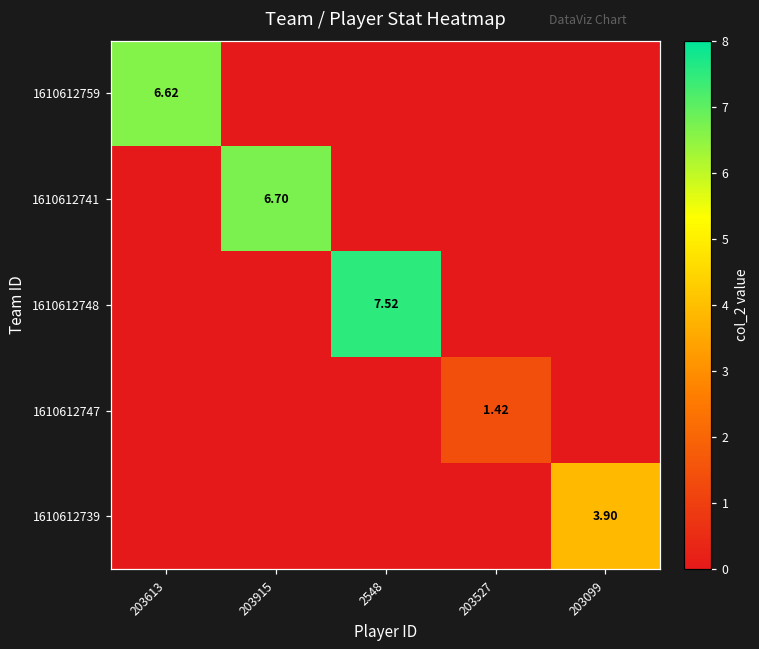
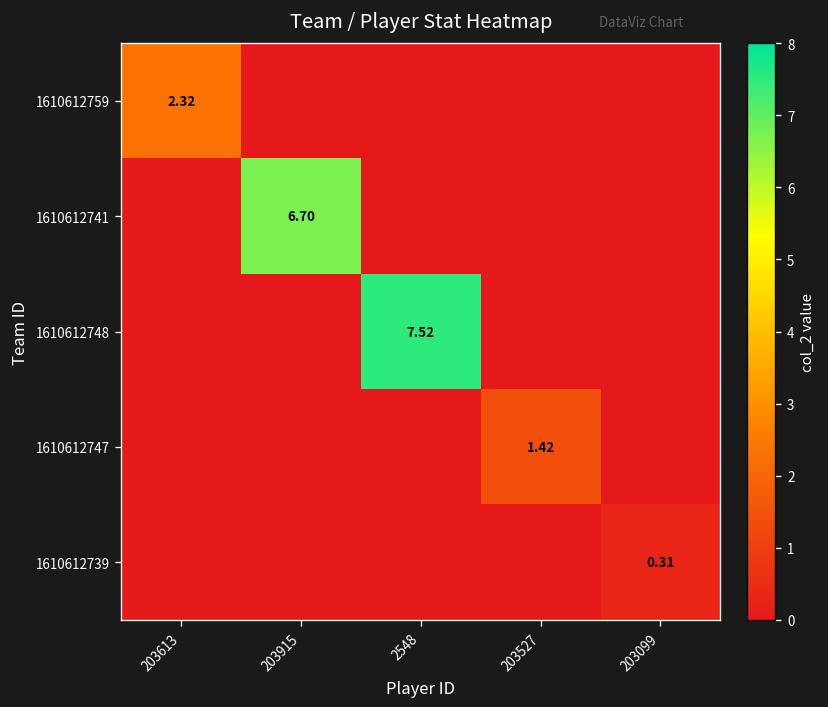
  {
    "1610612759": {
-     "203613": 6.62
+     "203613": 2.32
    },
    "1610612741": {
      "203915": 6.70
    },
    "1610612748": {
      "2548": 7.52
    },
    "1610612747": {
      "203527": 1.42
    },
    "1610612739": {
-     "203099": 3.90
+     "203099": 0.31
    }
  }
